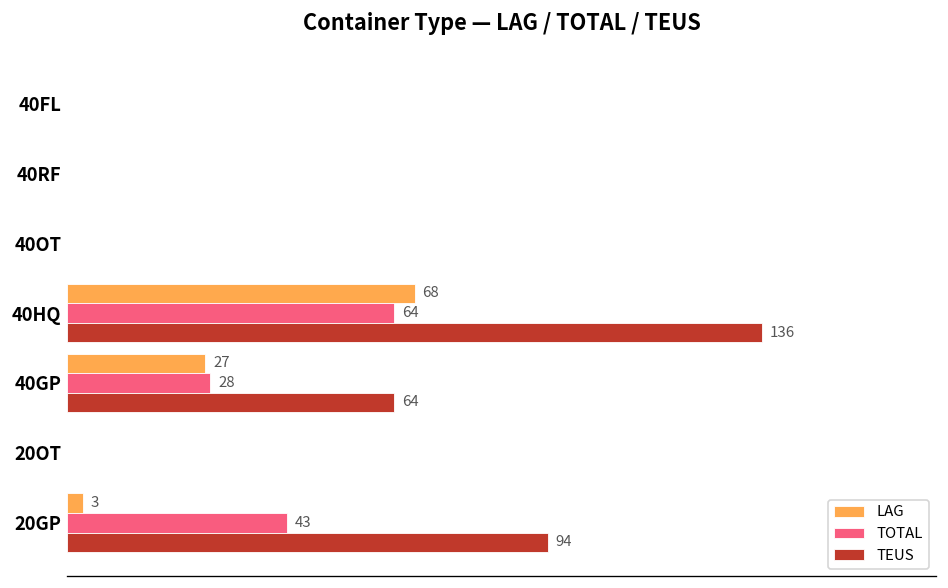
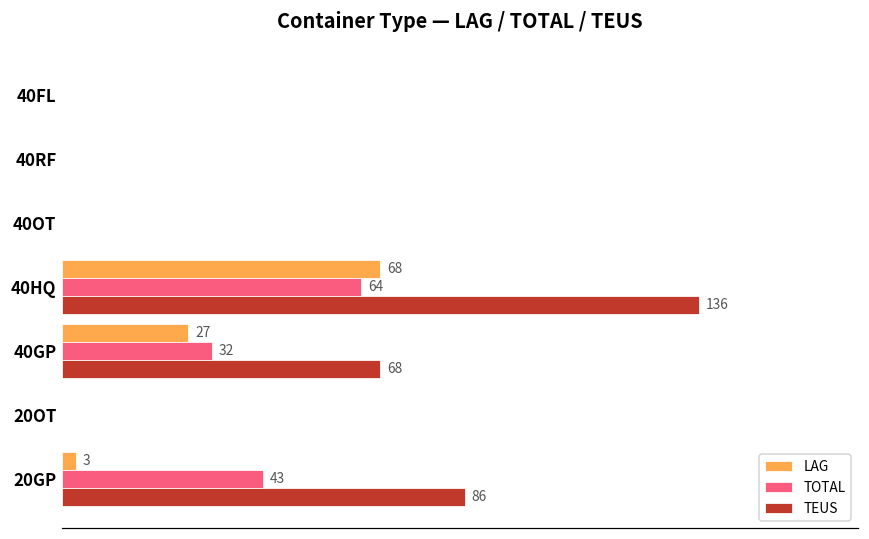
  {
    "LAG": {
      "40HQ": 68,
      "40GP": 27,
      "20GP": 3
    },
    "TOTAL": {
      "40HQ": 64,
-     "40GP": 28,
+     "40GP": 32,
      "20GP": 43
    },
    "TEUS": {
      "40HQ": 136,
-     "40GP": 64,
-     "20GP": 94
+     "40GP": 68,
+     "20GP": 86
    }
  }
